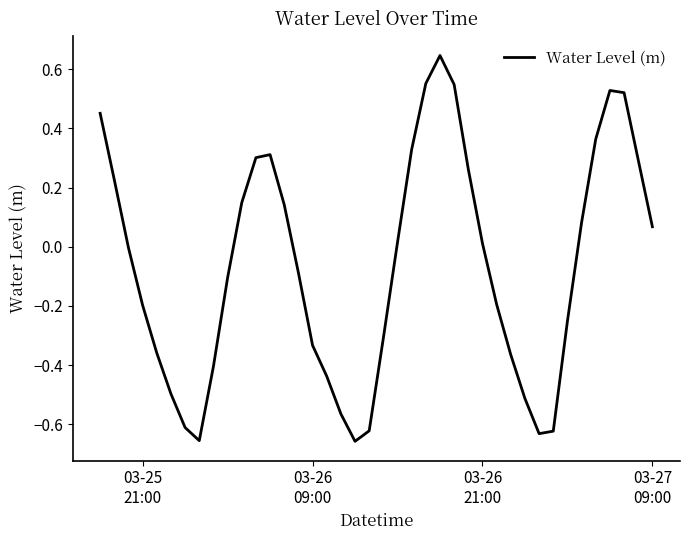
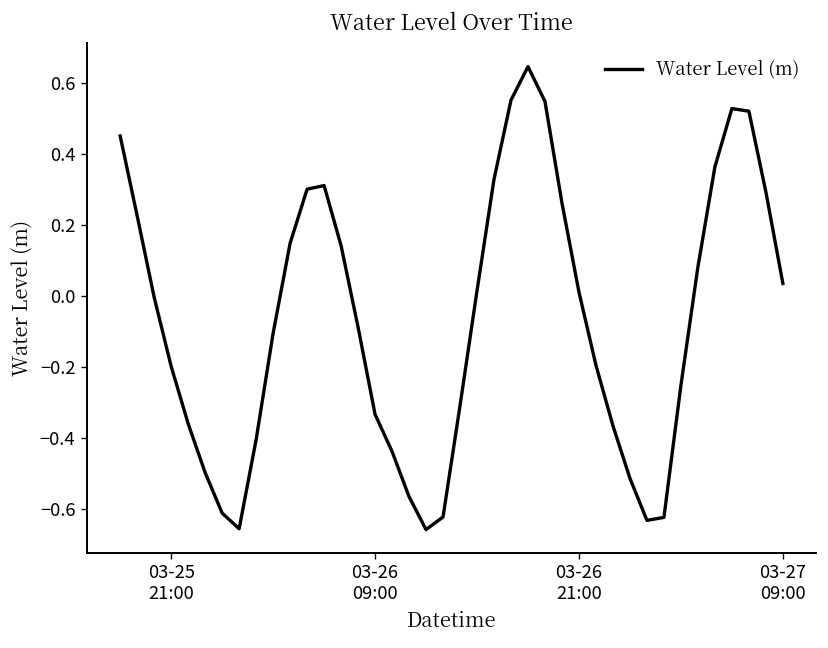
  {
    "03-25 21:00": -0.20,
    "03-26 09:00": -0.33,
    "03-26 21:00": 0.01,
-   "03-27 09:00": 0.07
+   "03-27 09:00": 0.04
  }
